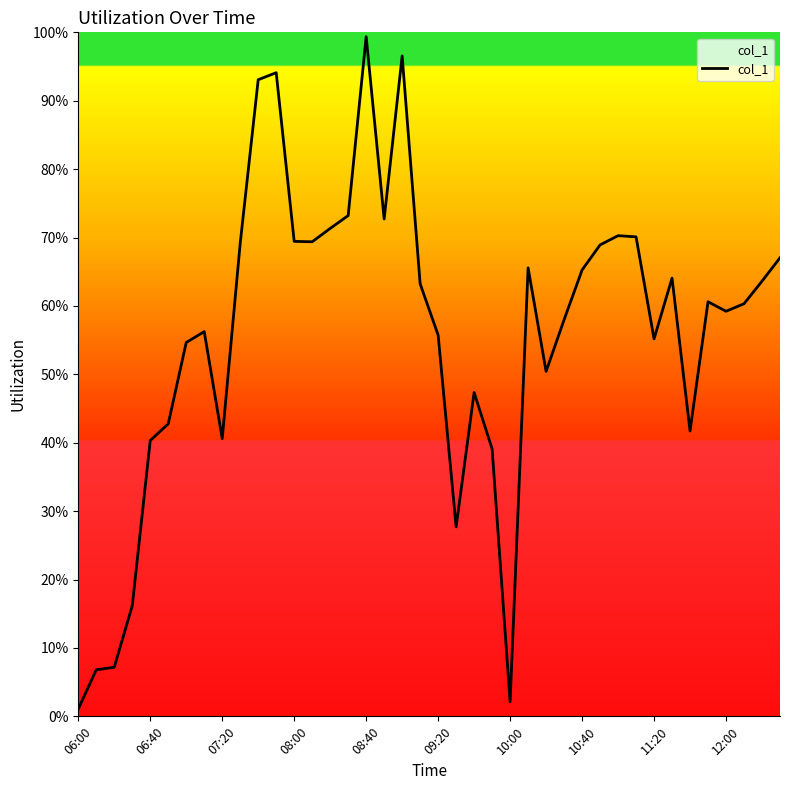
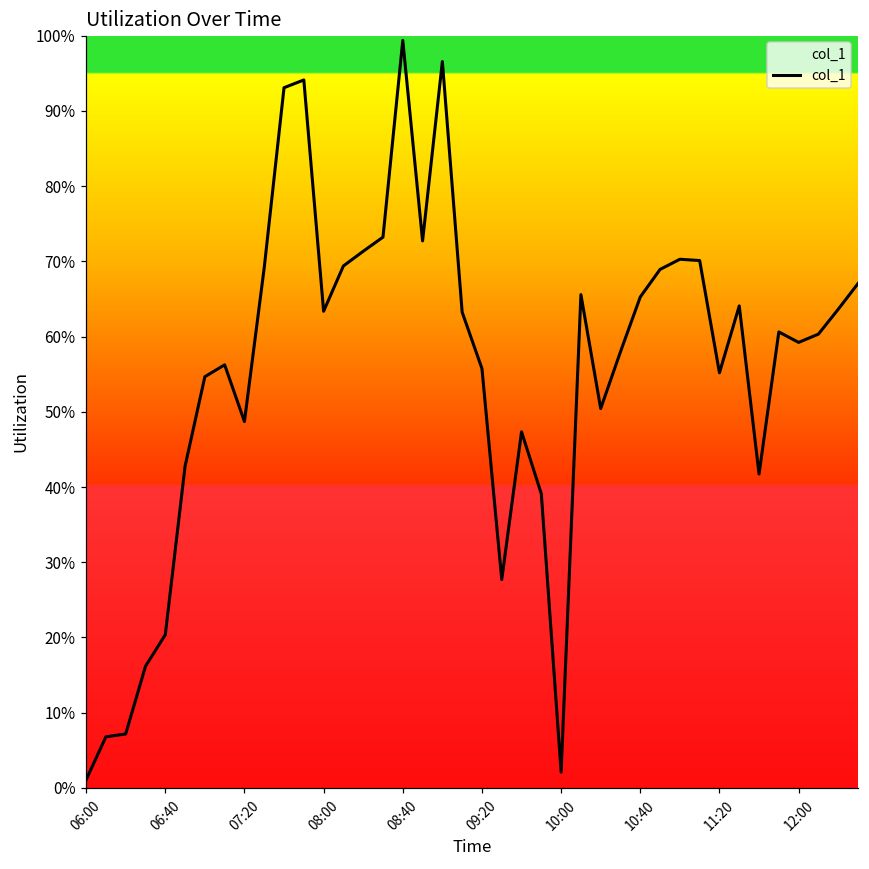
  {
    "06:00": "1%",
-   "06:40": "40%",
-   "07:20": "41%",
-   "08:00": "69%",
+   "06:40": "20%",
+   "07:20": "49%",
+   "08:00": "63%",
    "08:40": "99%",
    "09:20": "56%",
    "10:00": "2%",
    "10:40": "65%",
    "11:20": "55%",
    "12:00": "59%"
  }
